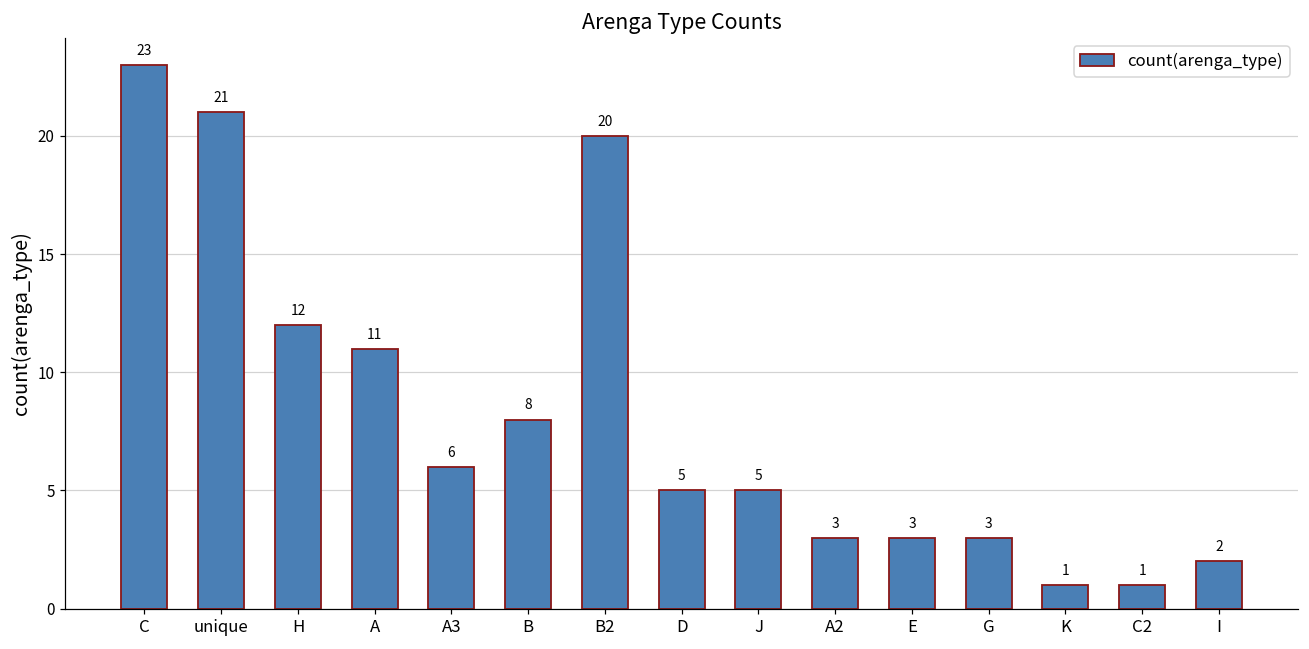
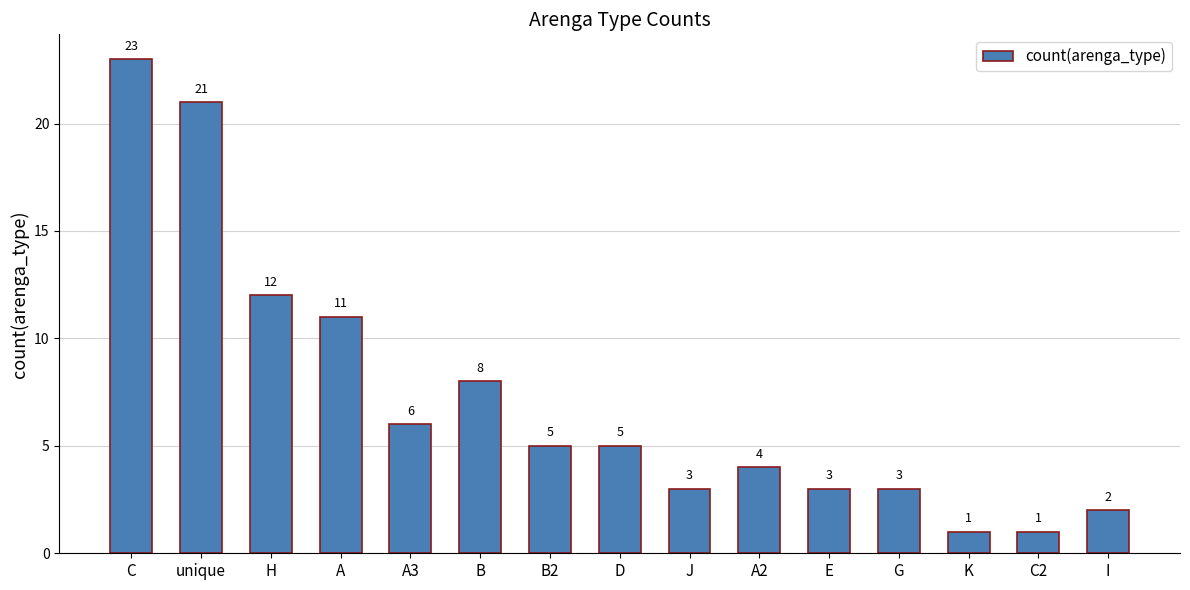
  {
    "C": 23,
    "unique": 21,
    "H": 12,
    "A": 11,
    "A3": 6,
    "B": 8,
-   "B2": 20,
+   "B2": 5,
    "D": 5,
-   "J": 5,
-   "A2": 3,
+   "J": 3,
+   "A2": 4,
    "E": 3,
    "G": 3,
    "K": 1,
    "C2": 1,
    "I": 2
  }
